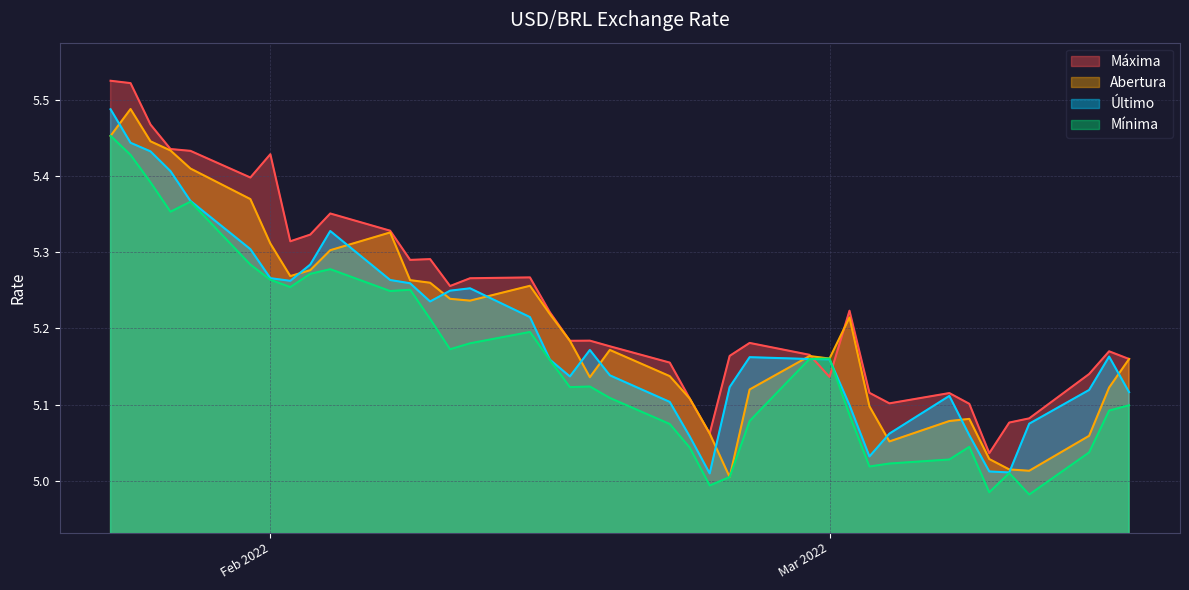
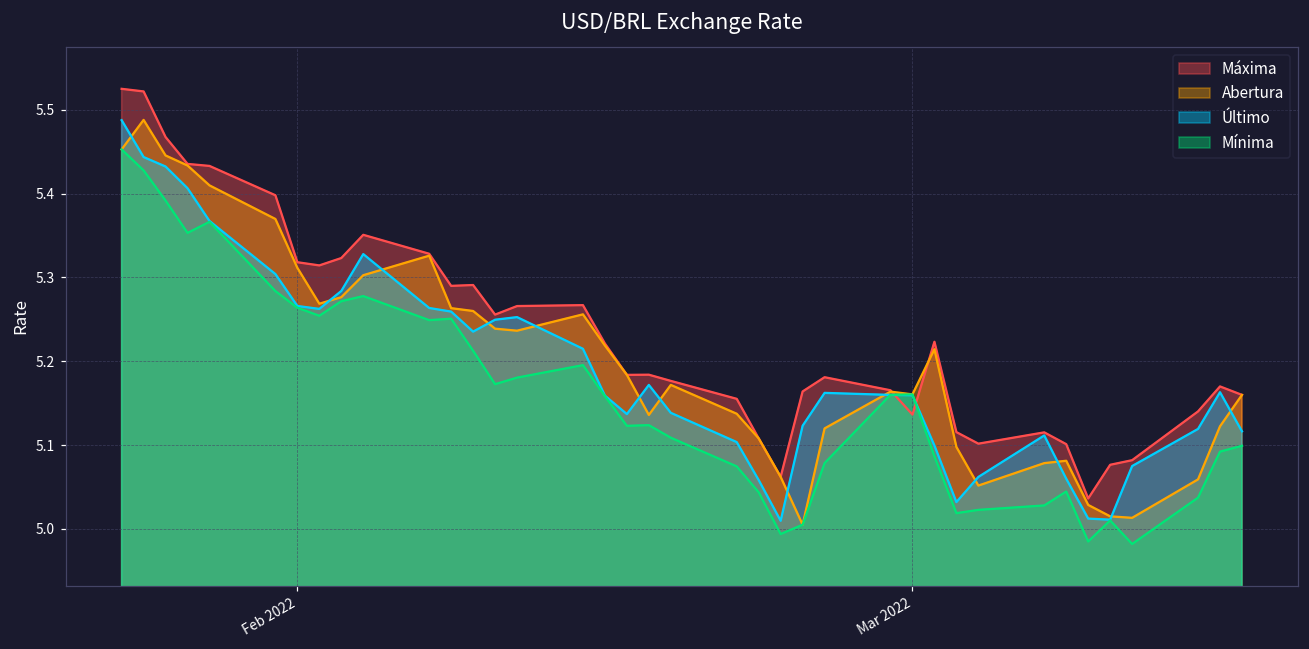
  {
    "Máxima": {
-     "Feb 2022": 5.43,
+     "Feb 2022": 5.32,
      "Mar 2022": 5.14
    },
    "Abertura": {
      "Feb 2022": 5.31
    }
  }
